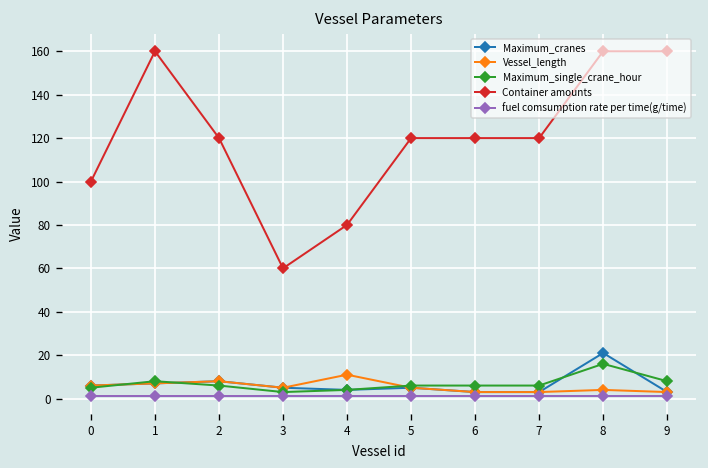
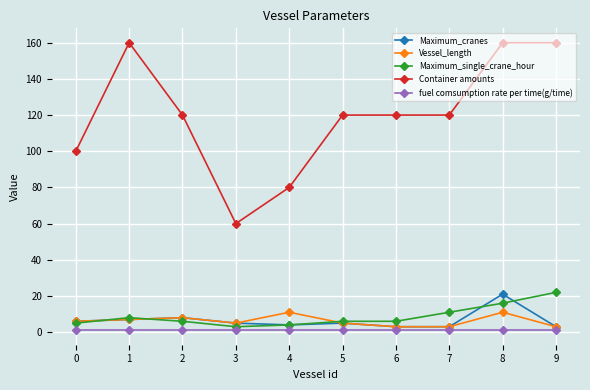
  {
    "Maximum_cranes": {
      "8": 21
    },
    "Vessel_length": {
      "4": 11,
-     "8": 4
+     "8": 11
    },
    "Maximum_single_crane_hour": {
      "2": 6,
      "3": 3,
      "6": 6,
-     "7": 6,
+     "7": 11,
      "8": 16,
-     "9": 8
+     "9": 22
    },
    "Container amounts": {
      "0": 100,
      "1": 160,
      "2": 120,
      "3": 60,
      "4": 80,
      "5": 120,
      "6": 120,
      "7": 120
    },
    "fuel comsumption rate per time(g/time)": {
      "0": 1,
      "1": 1,
      "2": 1,
      "3": 1,
      "4": 1,
      "5": 1,
      "6": 1,
      "7": 1,
      "8": 1,
      "9": 1
    }
  }
